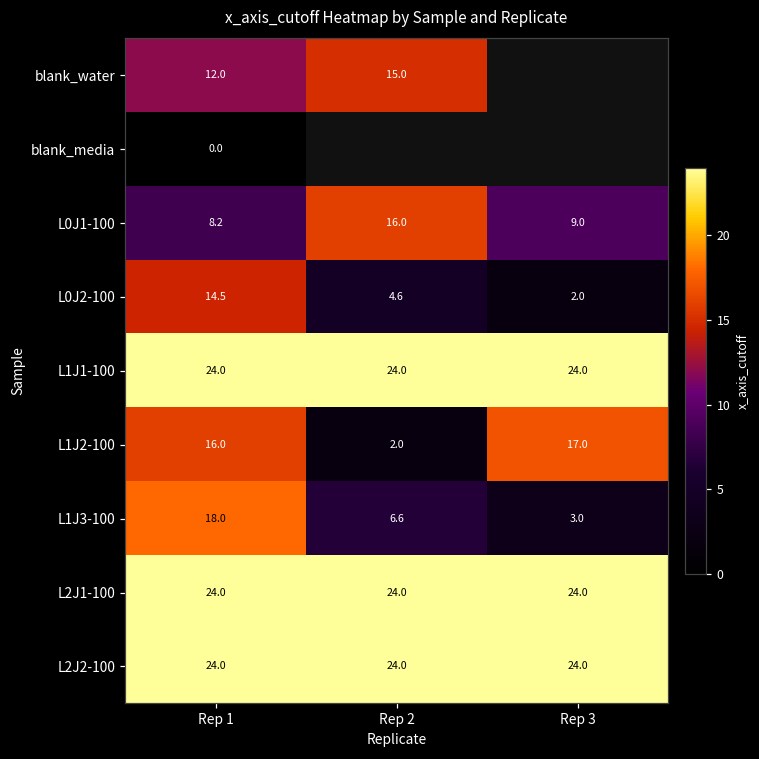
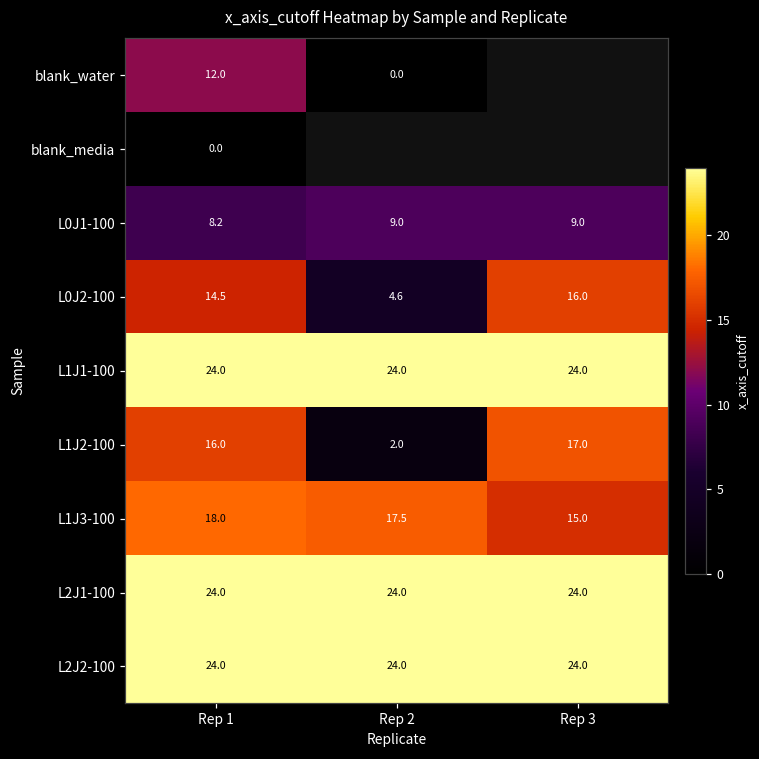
  {
    "blank_water": {
      "Rep 1": 12.0,
-     "Rep 2": 15.0
+     "Rep 2": 0.0
    },
    "blank_media": {
      "Rep 1": 0.0
    },
    "L0J1-100": {
      "Rep 1": 8.2,
-     "Rep 2": 16.0,
+     "Rep 2": 9.0,
      "Rep 3": 9.0
    },
    "L0J2-100": {
      "Rep 1": 14.5,
      "Rep 2": 4.6,
-     "Rep 3": 2.0
+     "Rep 3": 16.0
    },
    "L1J1-100": {
      "Rep 1": 24.0,
      "Rep 2": 24.0,
      "Rep 3": 24.0
    },
    "L1J2-100": {
      "Rep 1": 16.0,
      "Rep 2": 2.0,
      "Rep 3": 17.0
    },
    "L1J3-100": {
      "Rep 1": 18.0,
-     "Rep 2": 6.6,
-     "Rep 3": 3.0
+     "Rep 2": 17.5,
+     "Rep 3": 15.0
    },
    "L2J1-100": {
      "Rep 1": 24.0,
      "Rep 2": 24.0,
      "Rep 3": 24.0
    },
    "L2J2-100": {
      "Rep 1": 24.0,
      "Rep 2": 24.0,
      "Rep 3": 24.0
    }
  }
